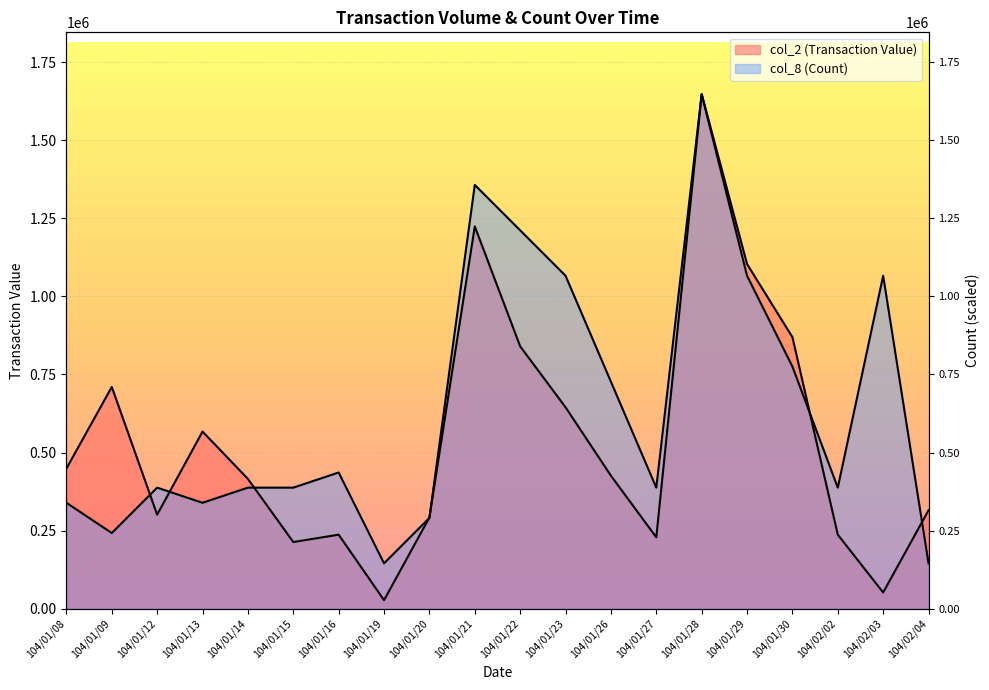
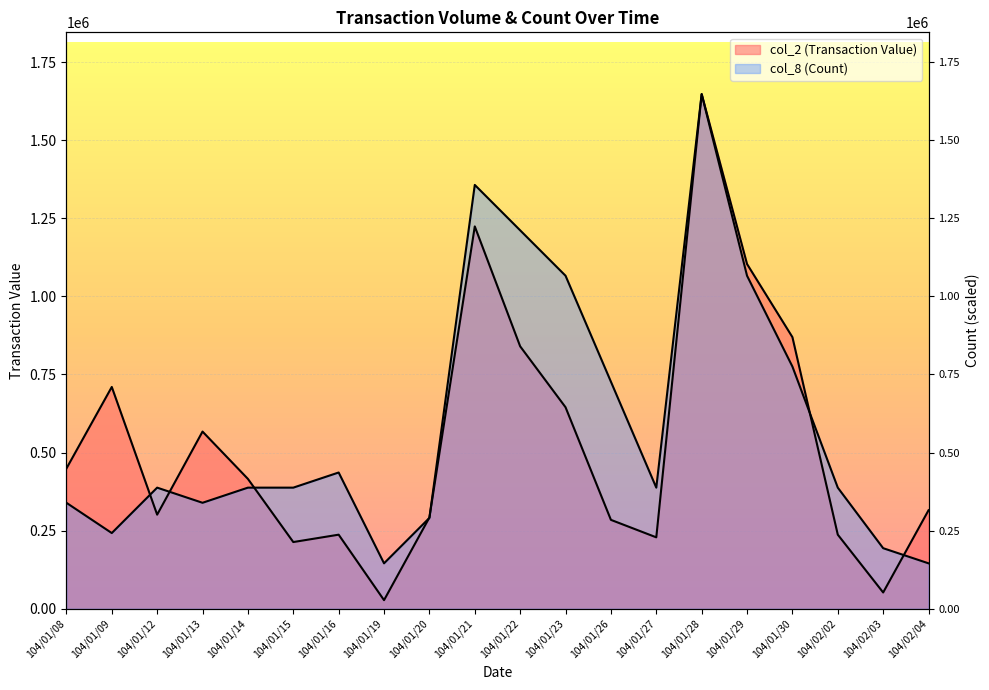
  {
    "col_2 (Transaction Value)": {
      "104/01/08": 450000,
      "104/01/09": 710000,
      "104/01/12": 300000,
      "104/01/13": 570000,
      "104/01/14": 420000,
      "104/01/15": 210000,
      "104/01/16": 240000,
      "104/01/19": 30000,
      "104/01/21": 1220000,
      "104/01/22": 840000,
      "104/01/23": 650000,
-     "104/01/26": 430000,
+     "104/01/26": 280000,
      "104/01/27": 230000,
      "104/01/29": 1100000,
      "104/01/30": 870000,
      "104/02/02": 240000,
      "104/02/03": 50000,
      "104/02/04": 320000
    },
    "col_8 (Count)": {
      "104/01/08": 340000,
      "104/01/09": 240000,
      "104/01/12": 390000,
      "104/01/13": 340000,
      "104/01/14": 390000,
      "104/01/15": 390000,
      "104/01/16": 440000,
      "104/01/19": 150000,
      "104/01/21": 1360000,
      "104/01/22": 1210000,
      "104/01/23": 1070000,
      "104/01/26": 730000,
      "104/01/27": 390000,
      "104/01/29": 1070000,
      "104/01/30": 780000,
      "104/02/02": 390000,
-     "104/02/03": 1070000,
+     "104/02/03": 190000,
      "104/02/04": 150000
    }
  }
